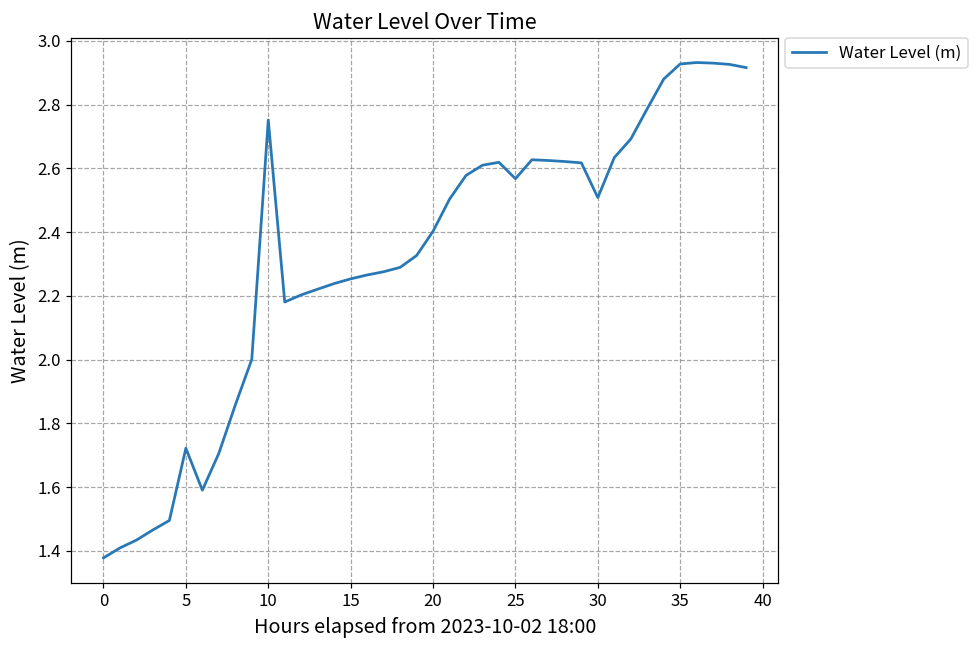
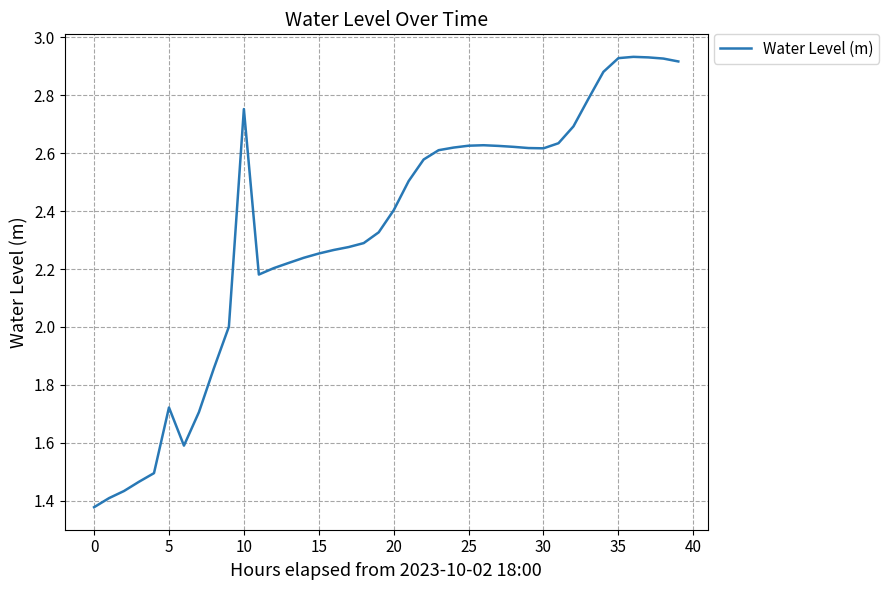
  {
    "0": 1.38,
    "5": 1.72,
    "10": 2.75,
    "15": 2.25,
    "20": 2.40,
-   "25": 2.57,
-   "30": 2.51,
+   "25": 2.63,
+   "30": 2.62,
    "35": 2.93
  }
